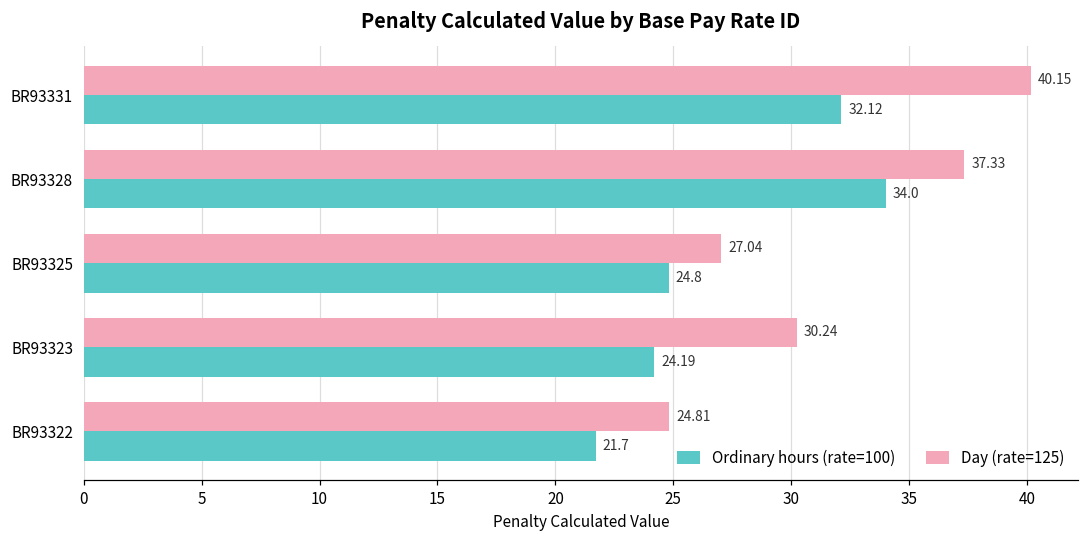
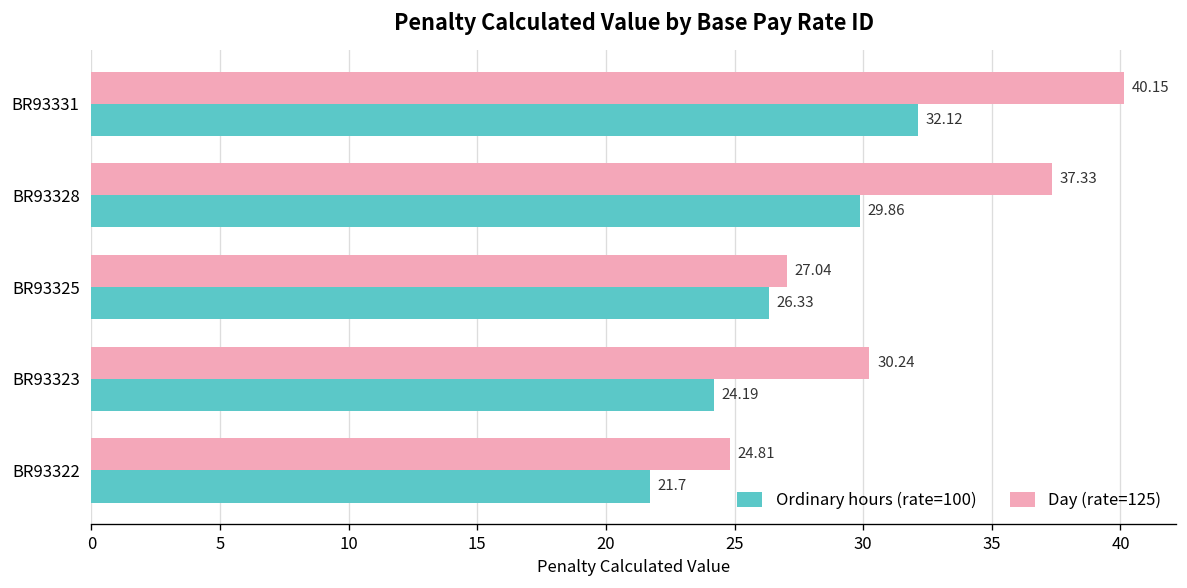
  {
    "Ordinary hours (rate=100)": {
      "BR93331": 32.12,
-     "BR93328": 34.0,
-     "BR93325": 24.8,
+     "BR93328": 29.86,
+     "BR93325": 26.33,
      "BR93323": 24.19,
      "BR93322": 21.7
    },
    "Day (rate=125)": {
      "BR93331": 40.15,
      "BR93328": 37.33,
      "BR93325": 27.04,
      "BR93323": 30.24,
      "BR93322": 24.81
    }
  }
